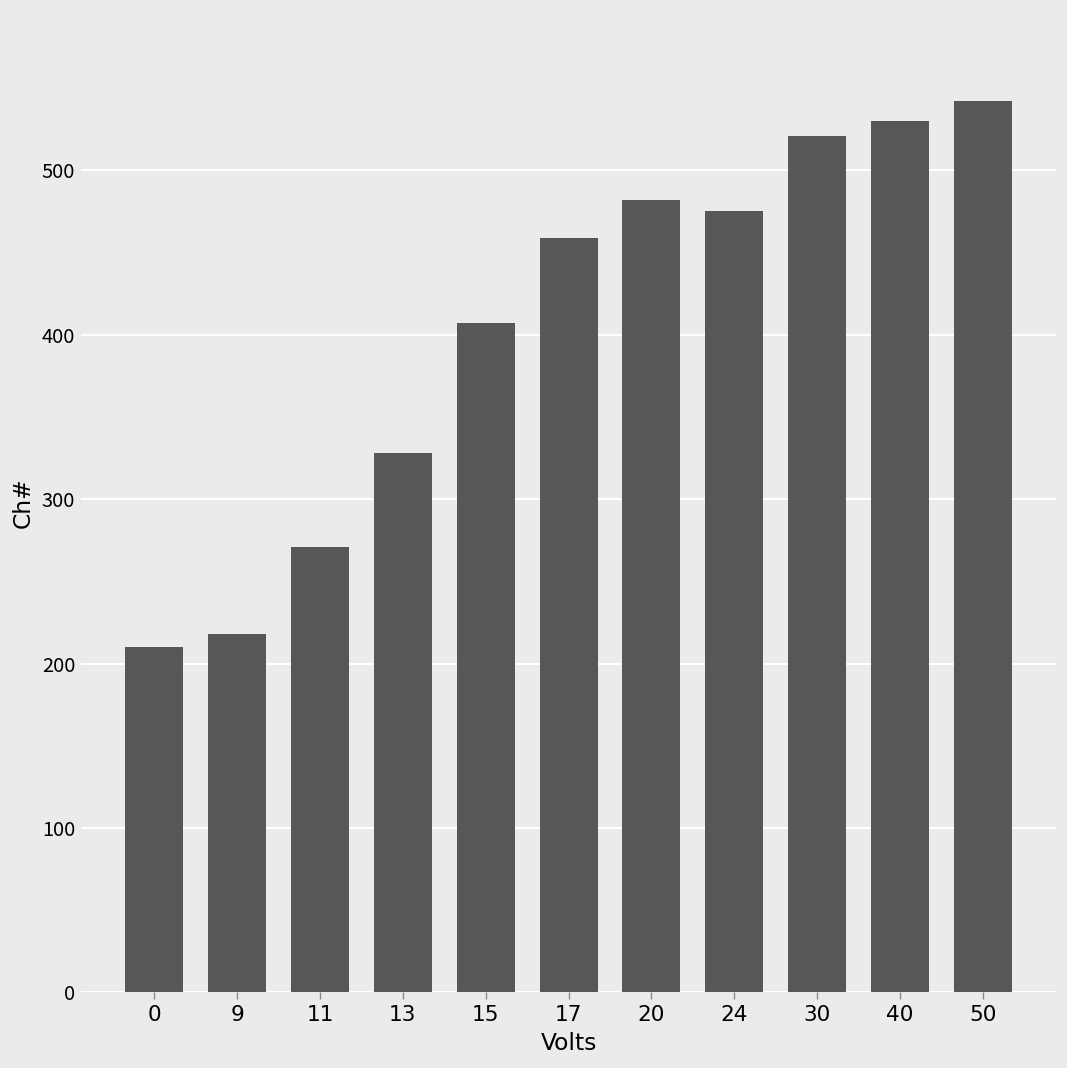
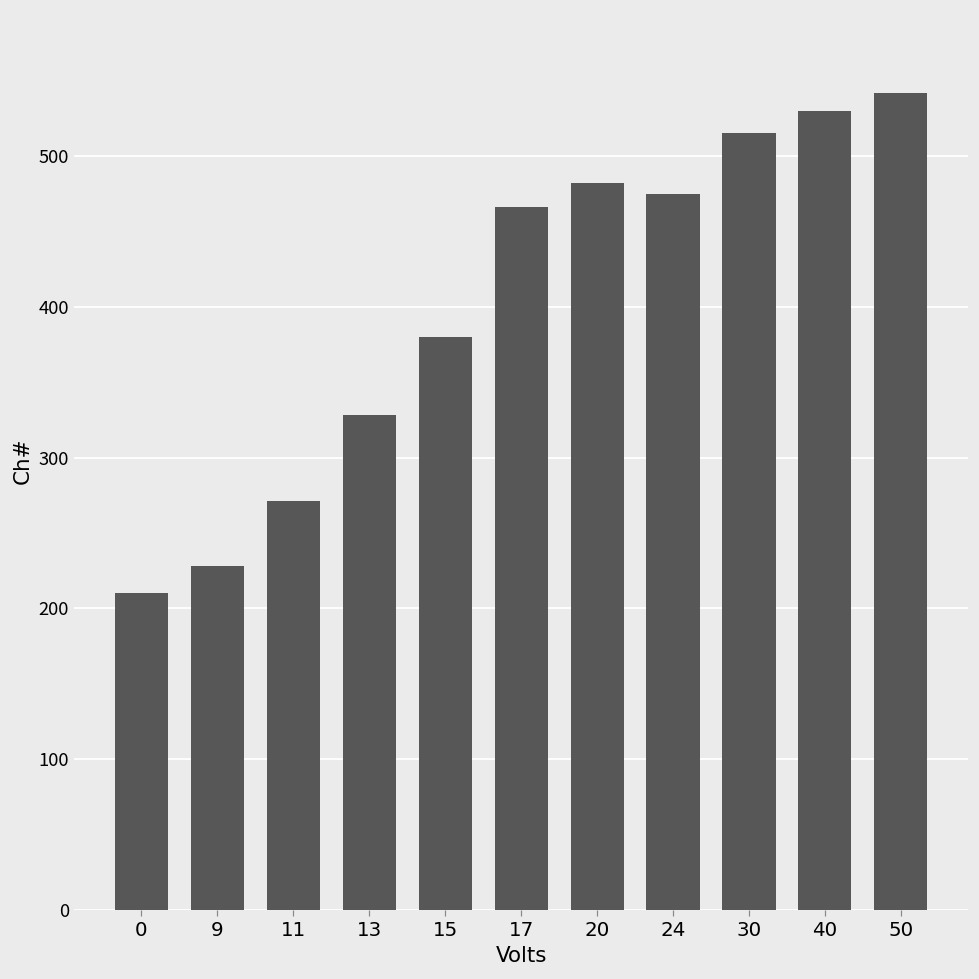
  {
    "0": 210,
-   "9": 218,
+   "9": 228,
    "11": 271,
    "13": 328,
-   "15": 407,
-   "17": 459,
+   "15": 380,
+   "17": 466,
    "20": 482,
    "24": 475,
-   "30": 521,
+   "30": 515,
    "40": 530,
    "50": 542
  }
